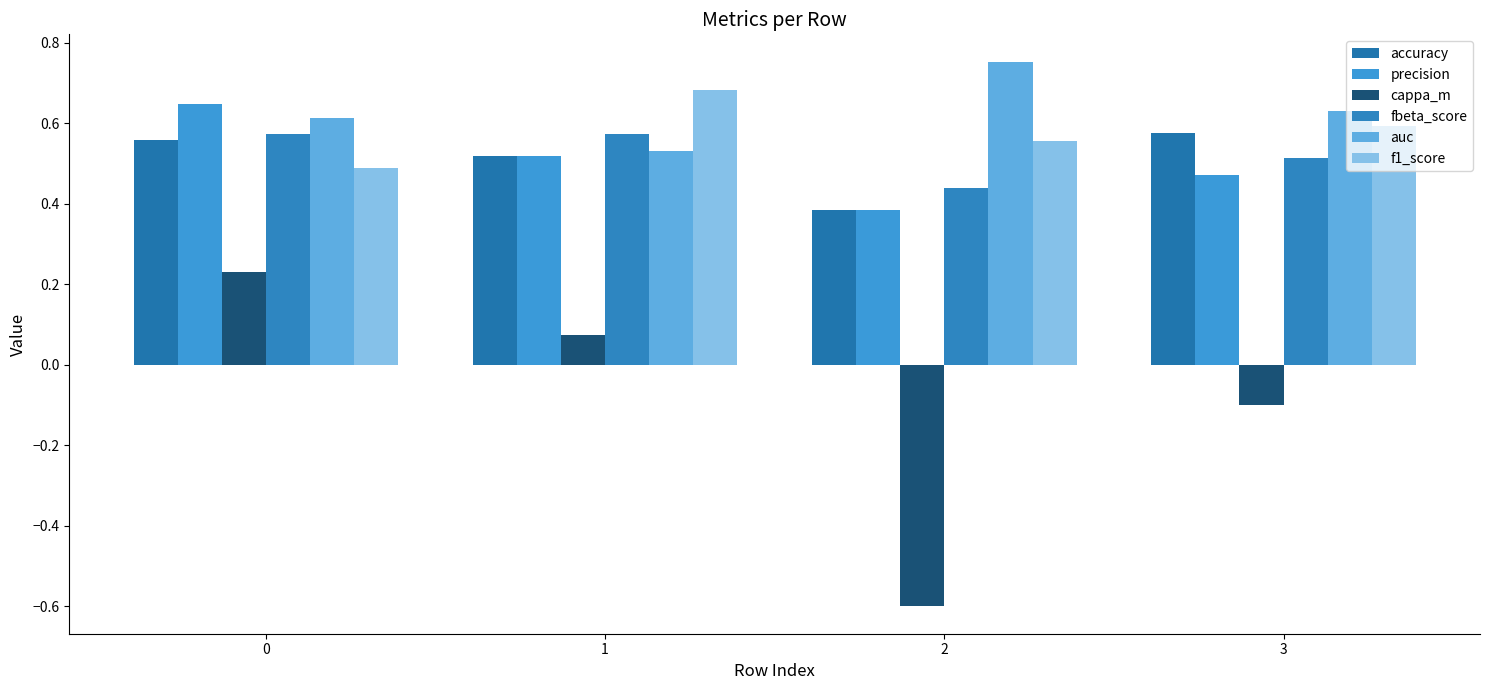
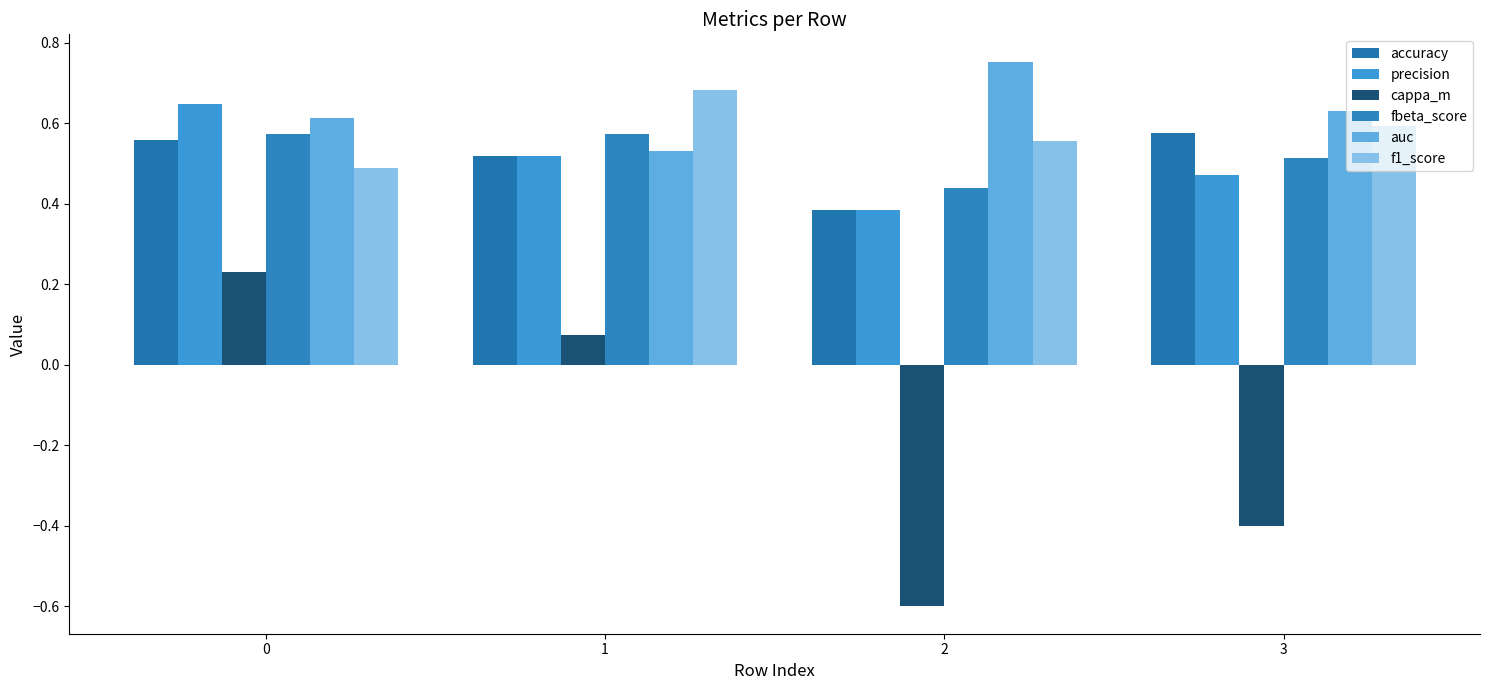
  {
    "cappa_m": {
      "0": 0.23,
      "1": 0.07,
      "2": -0.6,
-     "3": -0.1
+     "3": -0.4
    }
  }
